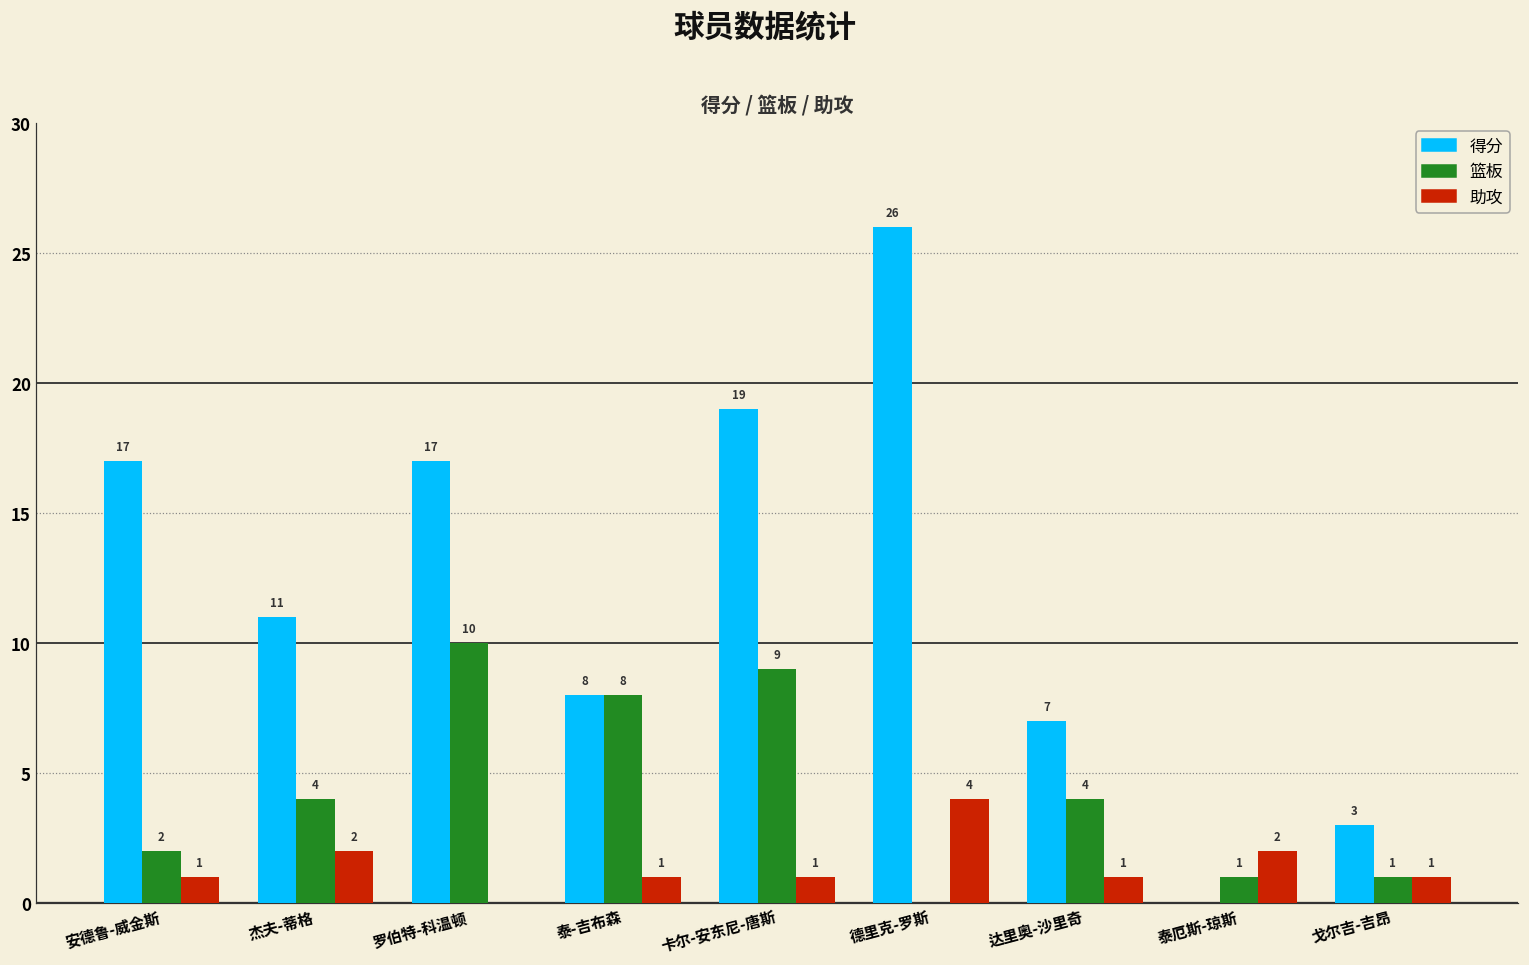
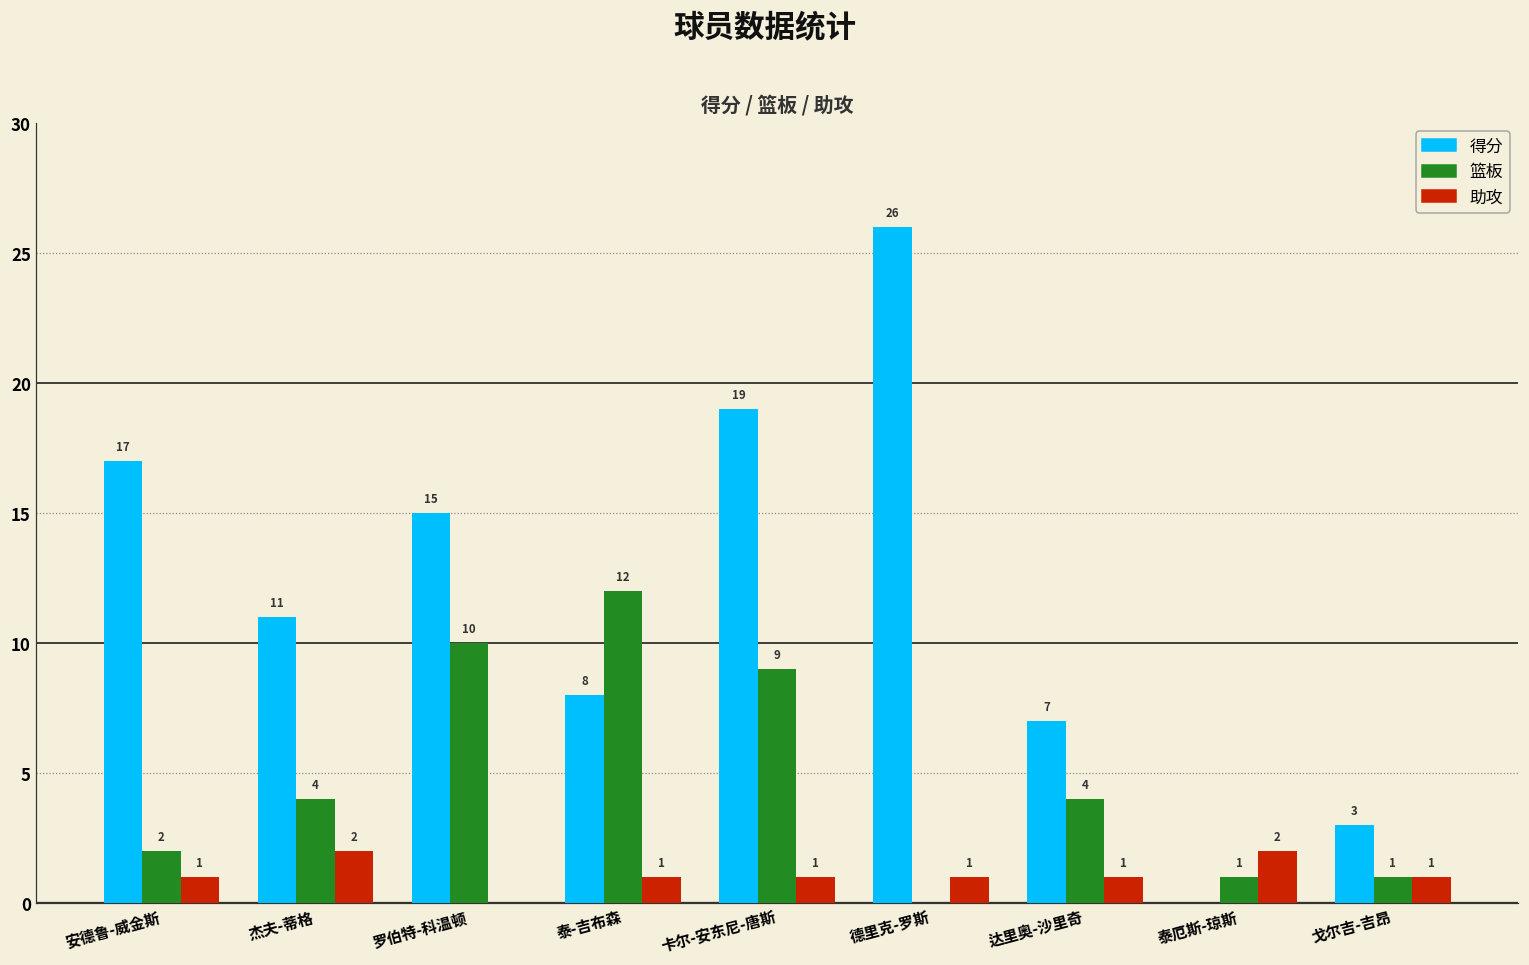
  {
    "得分": {
      "安德鲁-威金斯": 17,
      "杰夫-蒂格": 11,
-     "罗伯特-科温顿": 17,
+     "罗伯特-科温顿": 15,
      "泰-吉布森": 8,
      "卡尔-安东尼-唐斯": 19,
      "德里克-罗斯": 26,
      "达里奥-沙里奇": 7,
      "戈尔吉-吉昂": 3
    },
    "篮板": {
      "安德鲁-威金斯": 2,
      "杰夫-蒂格": 4,
      "罗伯特-科温顿": 10,
-     "泰-吉布森": 8,
+     "泰-吉布森": 12,
      "卡尔-安东尼-唐斯": 9,
      "达里奥-沙里奇": 4,
      "泰厄斯-琼斯": 1,
      "戈尔吉-吉昂": 1
    },
    "助攻": {
      "安德鲁-威金斯": 1,
      "杰夫-蒂格": 2,
      "泰-吉布森": 1,
      "卡尔-安东尼-唐斯": 1,
-     "德里克-罗斯": 4,
+     "德里克-罗斯": 1,
      "达里奥-沙里奇": 1,
      "泰厄斯-琼斯": 2,
      "戈尔吉-吉昂": 1
    }
  }
